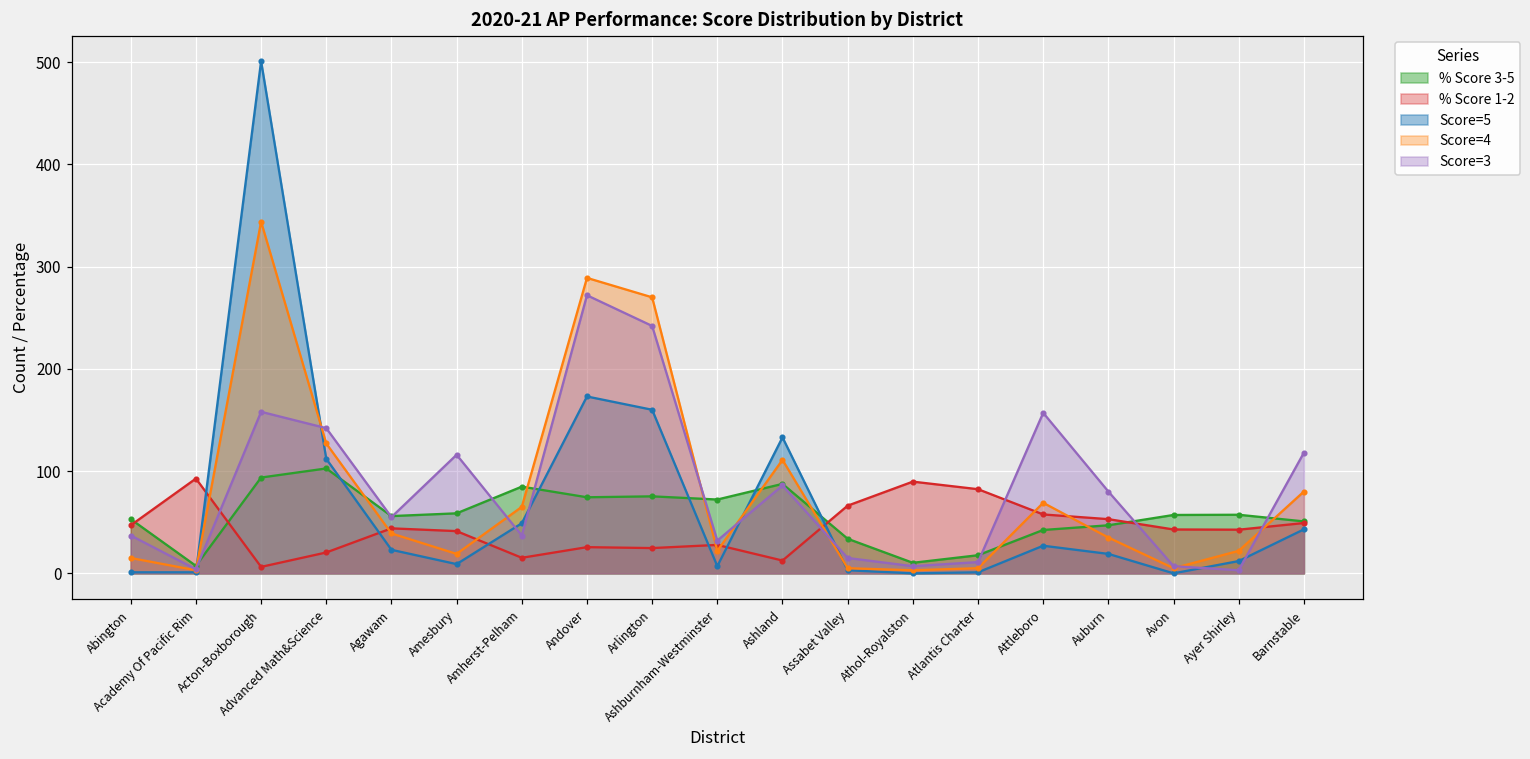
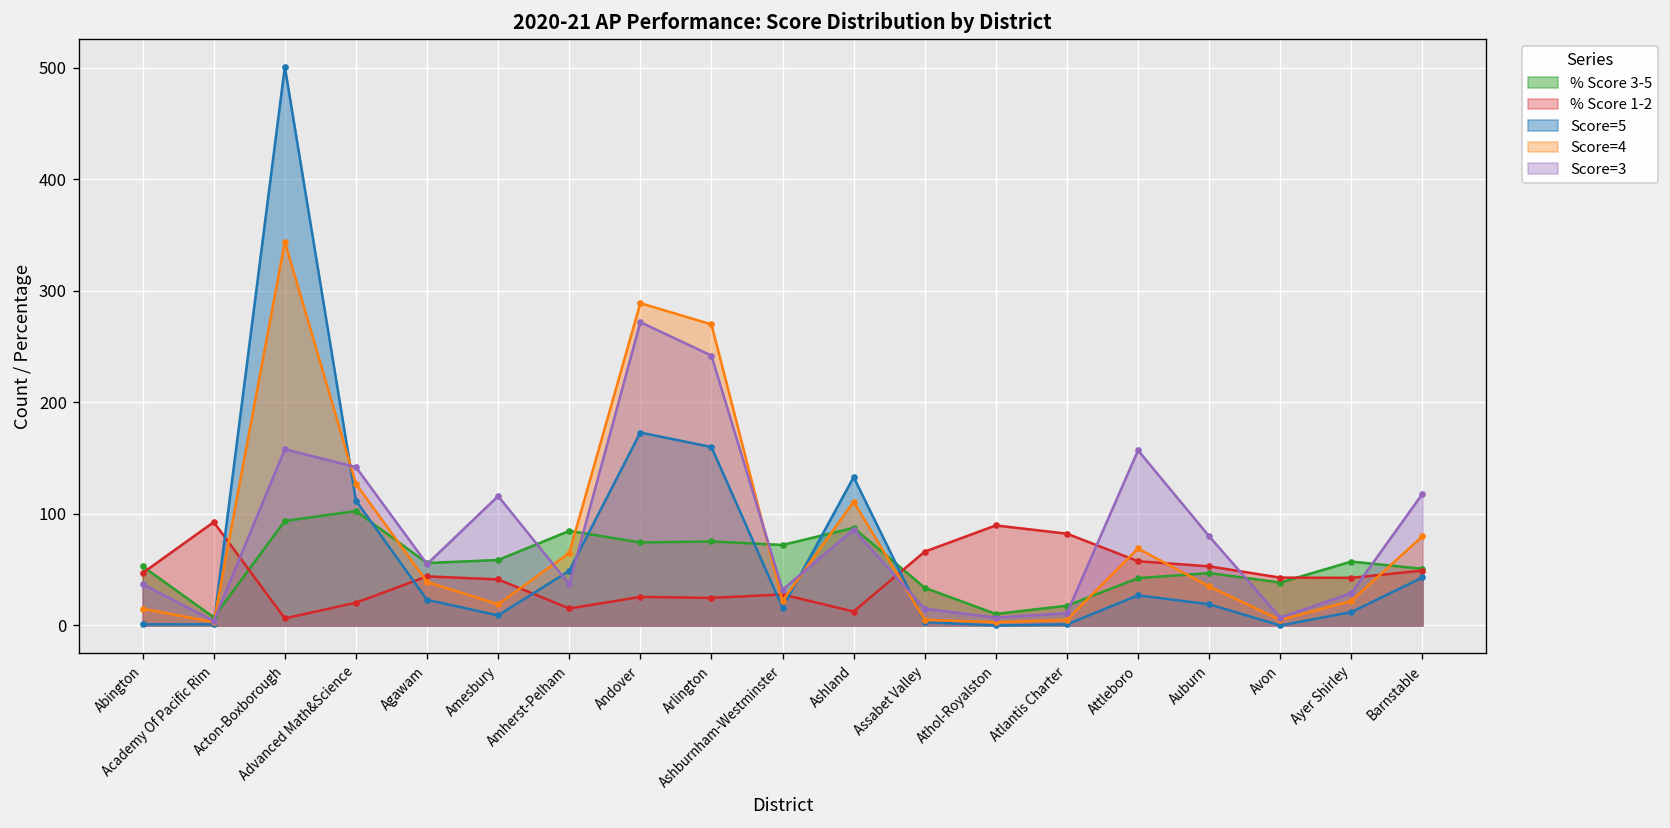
  {
    "% Score 3-5": {
      "Abington": 50,
      "Academy Of Pacific Rim": 10,
      "Acton-Boxborough": 90,
      "Advanced Math&Science": 100,
      "Amesbury": 60,
      "Amherst-Pelham": 80,
      "Andover": 70,
      "Arlington": 80,
      "Ashburnham-Westminster": 70,
      "Assabet Valley": 30,
      "Athol-Royalston": 10,
      "Atlantis Charter": 20,
      "Attleboro": 40,
      "Auburn": 50,
-     "Avon": 60,
+     "Avon": 40,
      "Ayer Shirley": 60
    },
    "Score=5": {
      "Abington": 0,
      "Acton-Boxborough": 500,
      "Advanced Math&Science": 110,
      "Agawam": 20,
      "Amesbury": 10,
      "Amherst-Pelham": 50,
      "Andover": 170,
      "Arlington": 160,
-     "Ashburnham-Westminster": 10,
+     "Ashburnham-Westminster": 20,
      "Ashland": 130,
      "Athol-Royalston": 0,
      "Atlantis Charter": 0,
      "Attleboro": 30,
      "Auburn": 20,
      "Avon": 0,
      "Ayer Shirley": 10,
      "Barnstable": 40
    },
    "Score=3": {
      "Abington": 40,
      "Acton-Boxborough": 160,
      "Advanced Math&Science": 140,
      "Amesbury": 120,
      "Amherst-Pelham": 40,
      "Andover": 270,
      "Arlington": 240,
      "Ashburnham-Westminster": 30,
      "Assabet Valley": 20,
      "Athol-Royalston": 10,
      "Atlantis Charter": 10,
      "Attleboro": 160,
      "Auburn": 80,
-     "Ayer Shirley": 0,
+     "Ayer Shirley": 30,
      "Barnstable": 120
    }
  }
